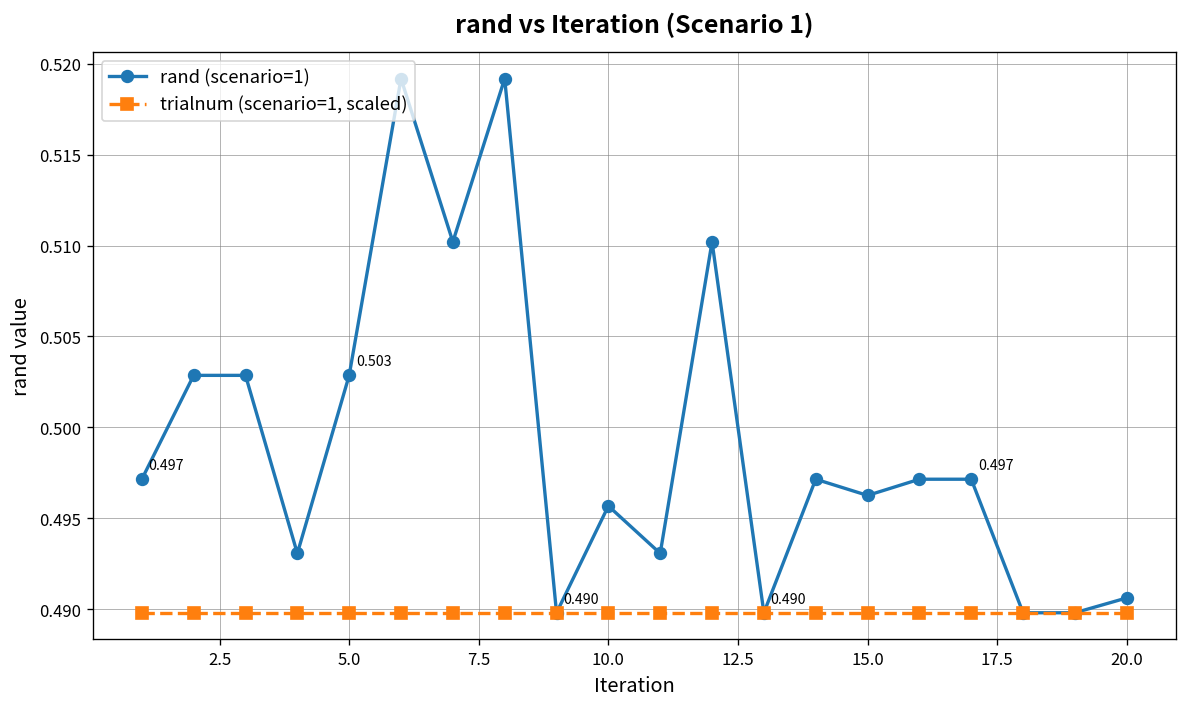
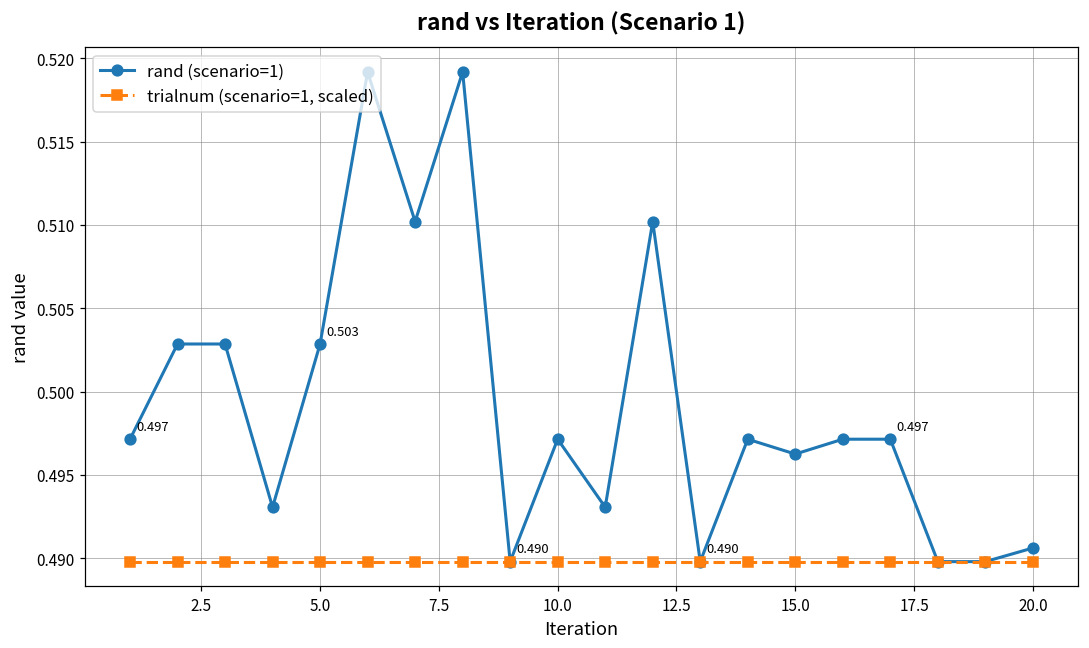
  {
    "rand (scenario=1)": {
-     "10.0": 0.4957,
+     "10.0": 0.4971,
      "15.0": 0.4963,
      "20.0": 0.4906
    },
    "trialnum (scenario=1, scaled)": {
      "5.0": 0.4898,
      "15.0": 0.4898,
      "20.0": 0.4898
    }
  }
